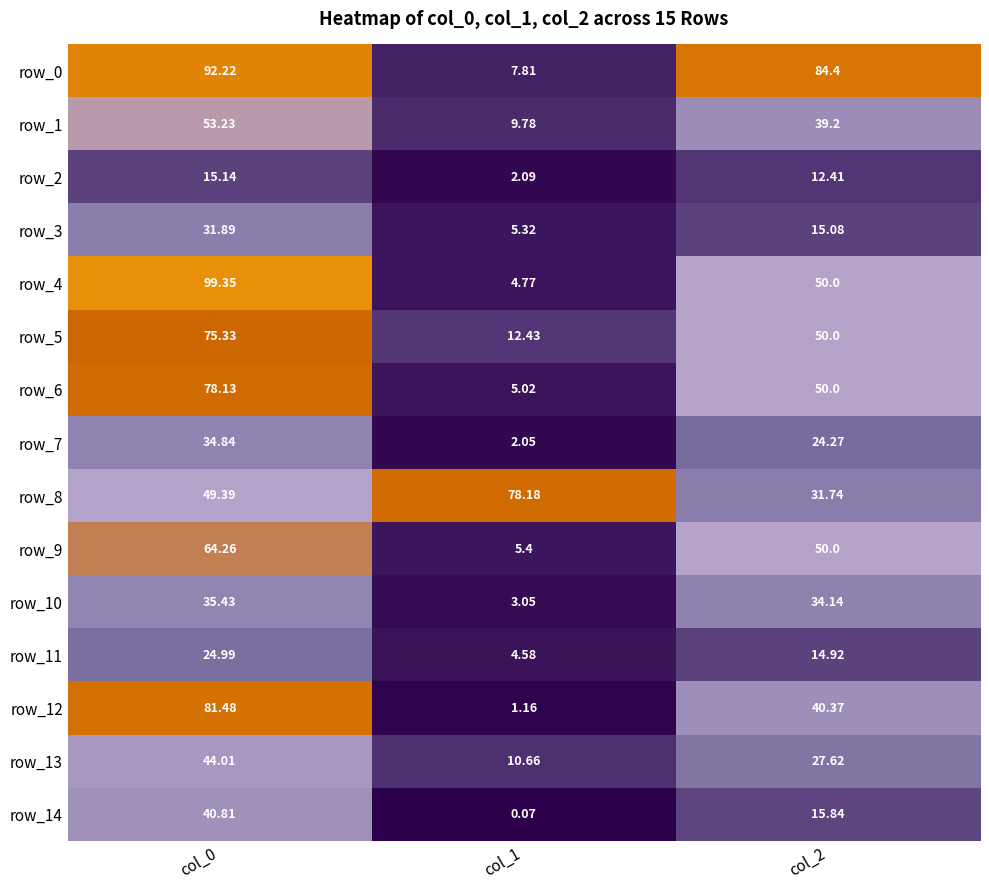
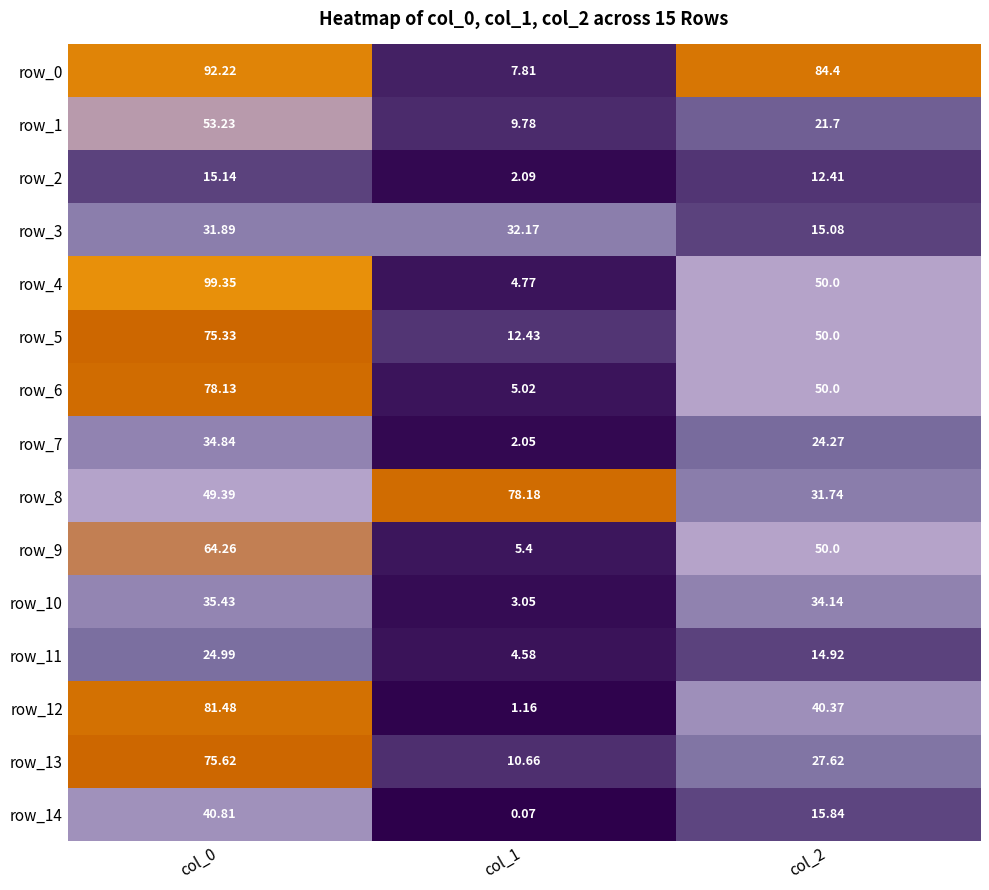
  {
    "row_0": {
      "col_0": 92.22,
      "col_1": 7.81,
      "col_2": 84.4
    },
    "row_1": {
      "col_0": 53.23,
      "col_1": 9.78,
-     "col_2": 39.2
+     "col_2": 21.7
    },
    "row_2": {
      "col_0": 15.14,
      "col_1": 2.09,
      "col_2": 12.41
    },
    "row_3": {
      "col_0": 31.89,
-     "col_1": 5.32,
+     "col_1": 32.17,
      "col_2": 15.08
    },
    "row_4": {
      "col_0": 99.35,
      "col_1": 4.77,
      "col_2": 50.0
    },
    "row_5": {
      "col_0": 75.33,
      "col_1": 12.43,
      "col_2": 50.0
    },
    "row_6": {
      "col_0": 78.13,
      "col_1": 5.02,
      "col_2": 50.0
    },
    "row_7": {
      "col_0": 34.84,
      "col_1": 2.05,
      "col_2": 24.27
    },
    "row_8": {
      "col_0": 49.39,
      "col_1": 78.18,
      "col_2": 31.74
    },
    "row_9": {
      "col_0": 64.26,
      "col_1": 5.4,
      "col_2": 50.0
    },
    "row_10": {
      "col_0": 35.43,
      "col_1": 3.05,
      "col_2": 34.14
    },
    "row_11": {
      "col_0": 24.99,
      "col_1": 4.58,
      "col_2": 14.92
    },
    "row_12": {
      "col_0": 81.48,
      "col_1": 1.16,
      "col_2": 40.37
    },
    "row_13": {
-     "col_0": 44.01,
+     "col_0": 75.62,
      "col_1": 10.66,
      "col_2": 27.62
    },
    "row_14": {
      "col_0": 40.81,
      "col_1": 0.07,
      "col_2": 15.84
    }
  }
